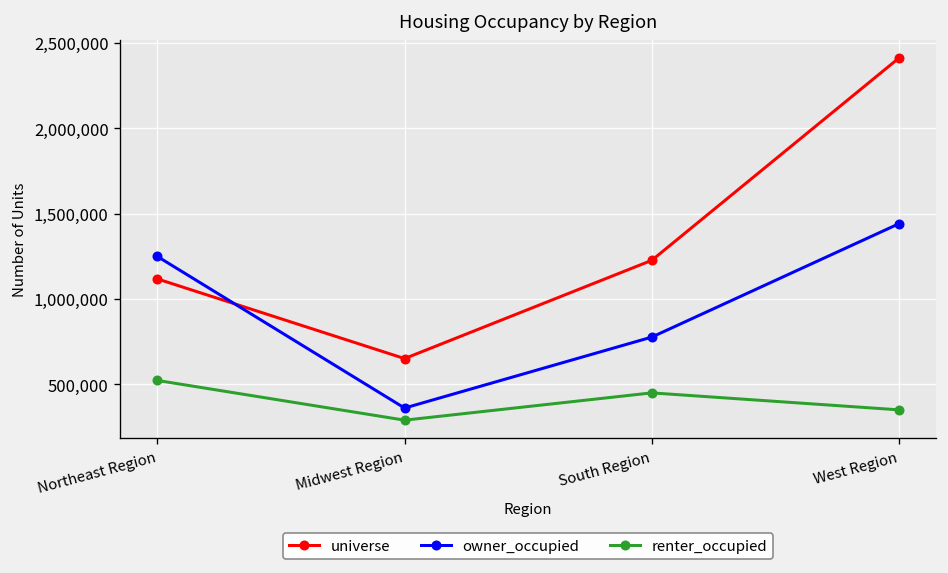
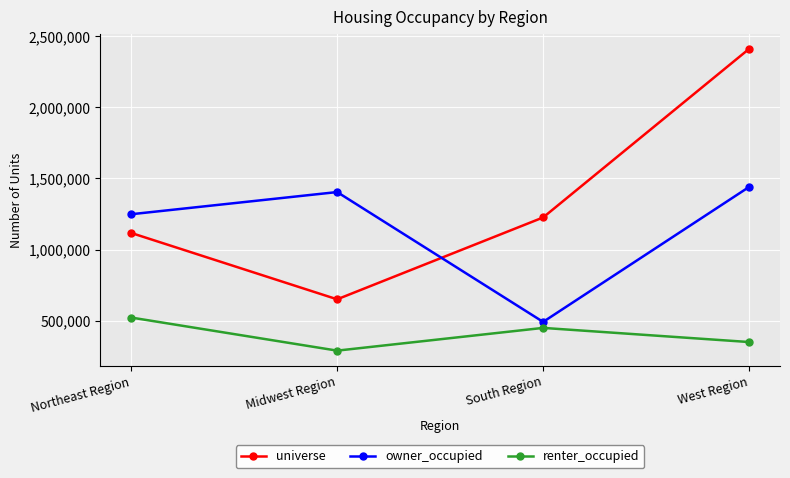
  {
    "universe": {
      "Northeast Region": "1,120,000",
      "Midwest Region": "650,000",
      "South Region": "1,230,000",
      "West Region": "2,410,000"
    },
    "owner_occupied": {
      "Northeast Region": "1,250,000",
-     "Midwest Region": "360,000",
-     "South Region": "780,000",
+     "Midwest Region": "1,400,000",
+     "South Region": "490,000",
      "West Region": "1,440,000"
    },
    "renter_occupied": {
      "Northeast Region": "520,000",
      "Midwest Region": "290,000",
      "South Region": "450,000",
      "West Region": "350,000"
    }
  }
